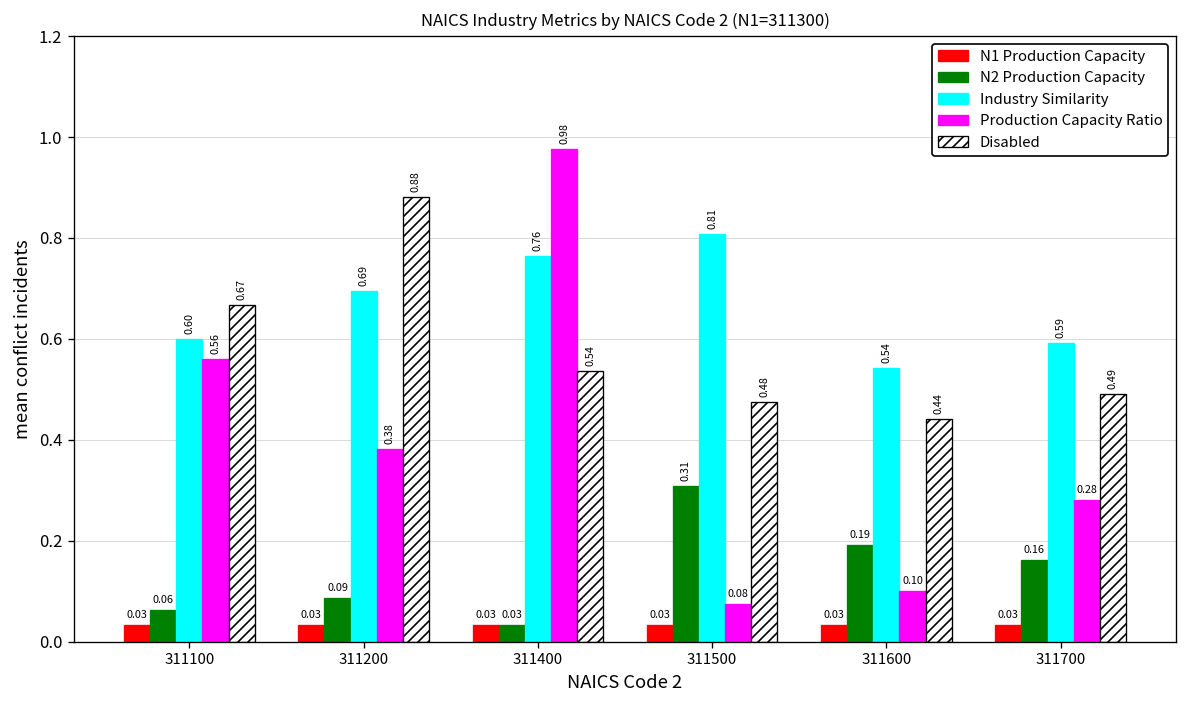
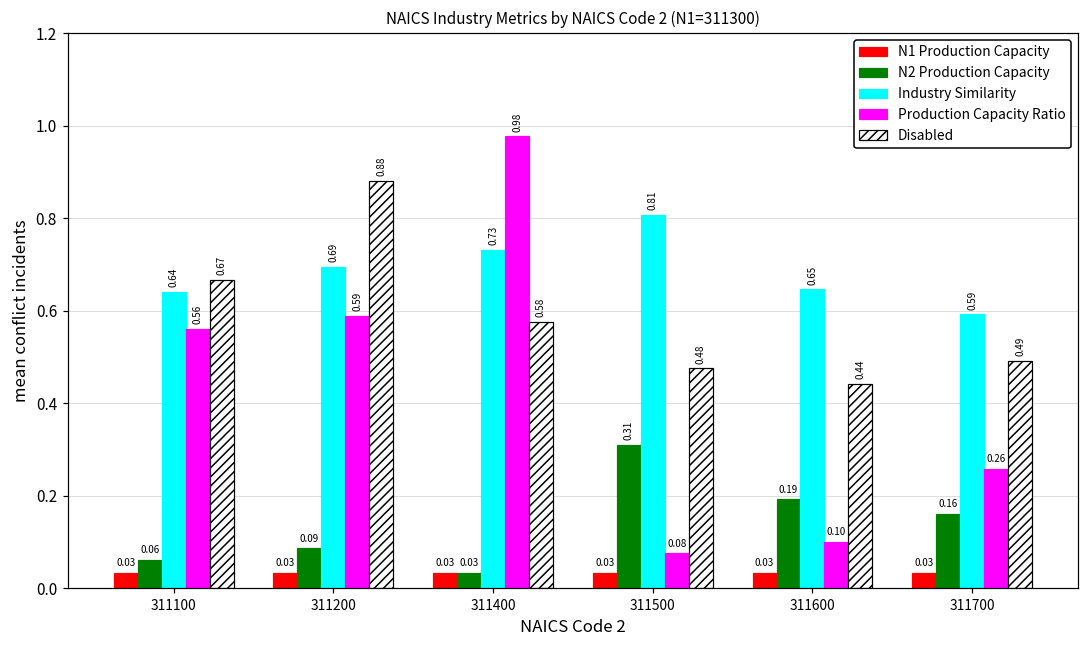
  {
    "N1 Production Capacity": {
      "311100": 0.03,
      "311200": 0.03,
      "311400": 0.03,
      "311500": 0.03,
      "311600": 0.03,
      "311700": 0.03
    },
    "N2 Production Capacity": {
      "311100": 0.06,
      "311200": 0.09,
      "311400": 0.03,
      "311500": 0.31,
      "311600": 0.19,
      "311700": 0.16
    },
    "Industry Similarity": {
-     "311100": 0.60,
+     "311100": 0.64,
      "311200": 0.69,
-     "311400": 0.76,
+     "311400": 0.73,
      "311500": 0.81,
-     "311600": 0.54,
+     "311600": 0.65,
      "311700": 0.59
    },
    "Production Capacity Ratio": {
      "311100": 0.56,
-     "311200": 0.38,
+     "311200": 0.59,
      "311400": 0.98,
      "311500": 0.08,
      "311600": 0.10,
-     "311700": 0.28
+     "311700": 0.26
    },
    "Disabled": {
      "311100": 0.67,
      "311200": 0.88,
-     "311400": 0.54,
+     "311400": 0.58,
      "311500": 0.48,
      "311600": 0.44,
      "311700": 0.49
    }
  }
